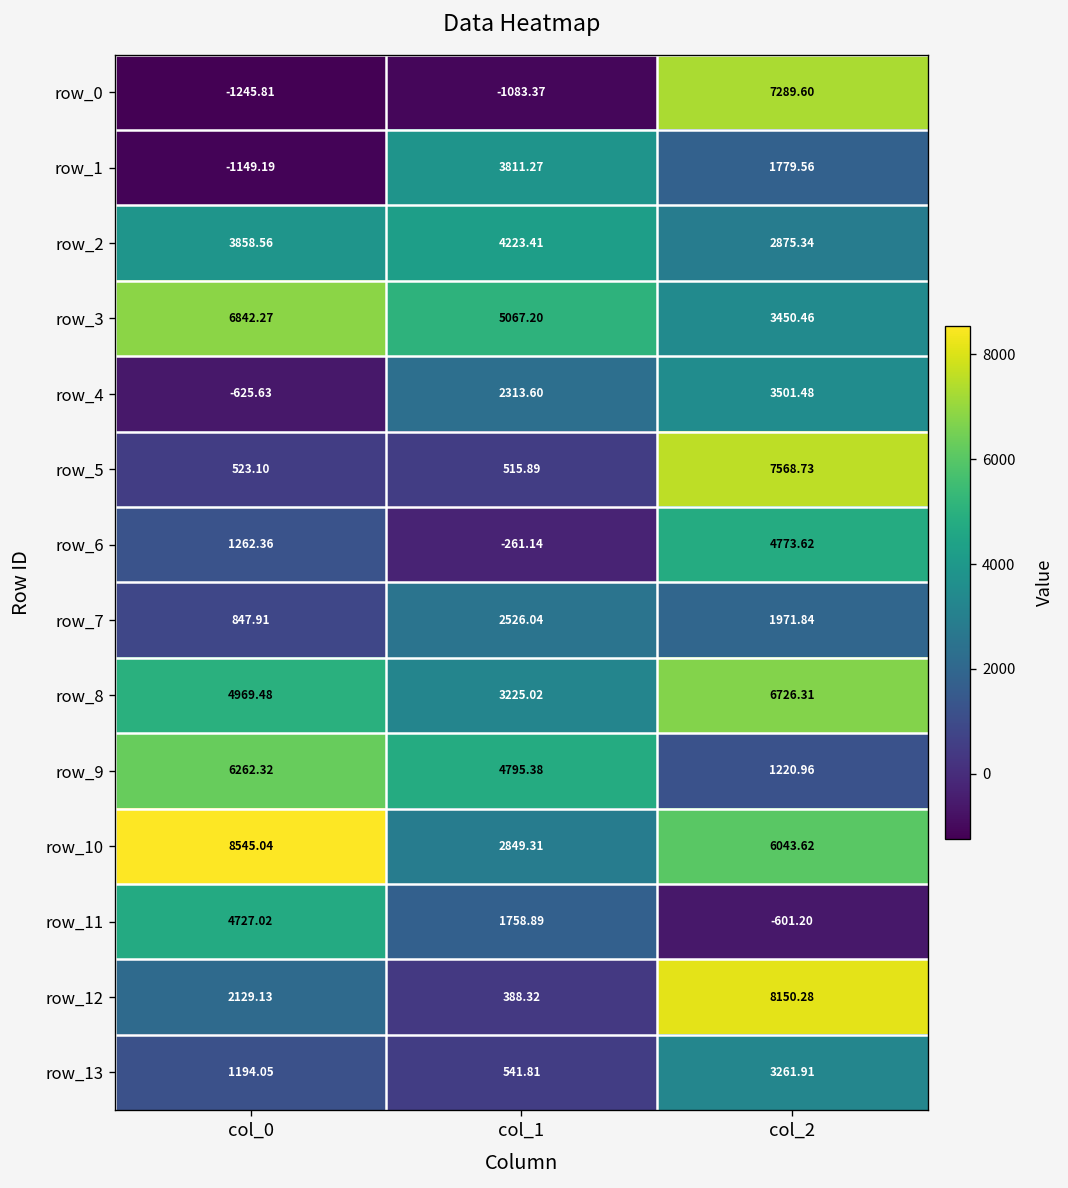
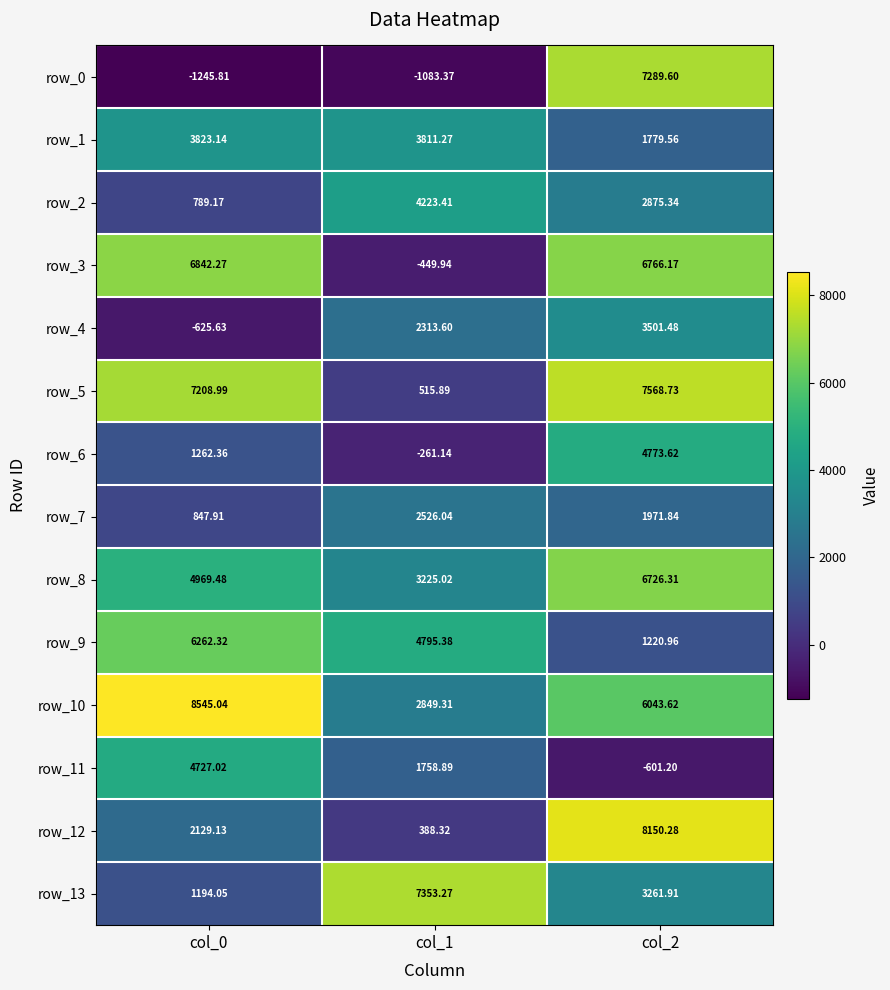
  {
    "row_0": {
      "col_0": -1245.81,
      "col_1": -1083.37,
      "col_2": 7289.60
    },
    "row_1": {
-     "col_0": -1149.19,
+     "col_0": 3823.14,
      "col_1": 3811.27,
      "col_2": 1779.56
    },
    "row_2": {
-     "col_0": 3858.56,
+     "col_0": 789.17,
      "col_1": 4223.41,
      "col_2": 2875.34
    },
    "row_3": {
      "col_0": 6842.27,
-     "col_1": 5067.20,
-     "col_2": 3450.46
+     "col_1": -449.94,
+     "col_2": 6766.17
    },
    "row_4": {
      "col_0": -625.63,
      "col_1": 2313.60,
      "col_2": 3501.48
    },
    "row_5": {
-     "col_0": 523.10,
+     "col_0": 7208.99,
      "col_1": 515.89,
      "col_2": 7568.73
    },
    "row_6": {
      "col_0": 1262.36,
      "col_1": -261.14,
      "col_2": 4773.62
    },
    "row_7": {
      "col_0": 847.91,
      "col_1": 2526.04,
      "col_2": 1971.84
    },
    "row_8": {
      "col_0": 4969.48,
      "col_1": 3225.02,
      "col_2": 6726.31
    },
    "row_9": {
      "col_0": 6262.32,
      "col_1": 4795.38,
      "col_2": 1220.96
    },
    "row_10": {
      "col_0": 8545.04,
      "col_1": 2849.31,
      "col_2": 6043.62
    },
    "row_11": {
      "col_0": 4727.02,
      "col_1": 1758.89,
      "col_2": -601.20
    },
    "row_12": {
      "col_0": 2129.13,
      "col_1": 388.32,
      "col_2": 8150.28
    },
    "row_13": {
      "col_0": 1194.05,
-     "col_1": 541.81,
+     "col_1": 7353.27,
      "col_2": 3261.91
    }
  }
